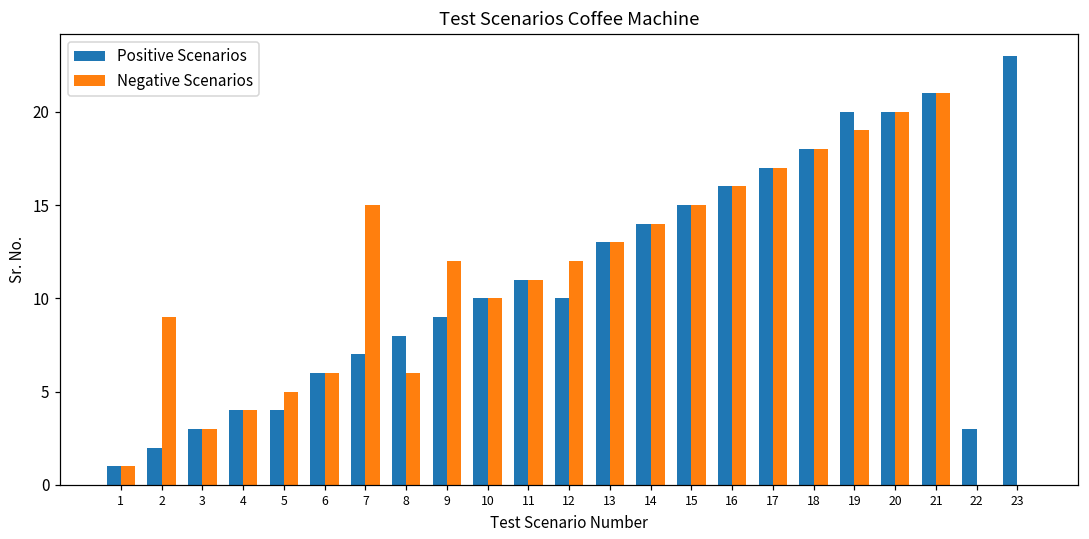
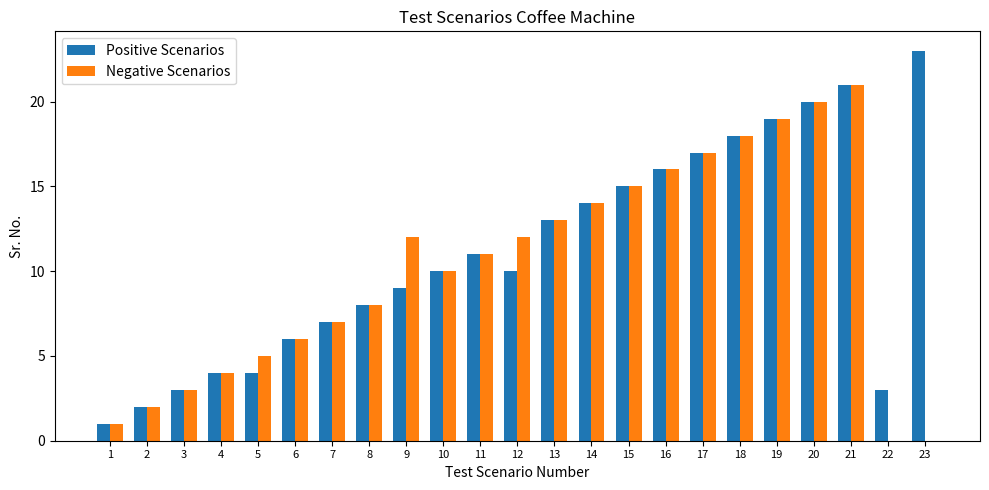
  {
    "Positive Scenarios": {
      "1": 1,
      "2": 2,
      "3": 3,
      "4": 4,
      "5": 4,
      "6": 6,
      "7": 7,
      "8": 8,
      "9": 9,
      "10": 10,
      "11": 11,
      "12": 10,
      "13": 13,
      "14": 14,
      "15": 15,
      "16": 16,
      "17": 17,
      "18": 18,
-     "19": 20,
+     "19": 19,
      "20": 20,
      "21": 21,
      "22": 3,
      "23": 23
    },
    "Negative Scenarios": {
      "1": 1,
-     "2": 9,
+     "2": 2,
      "3": 3,
      "4": 4,
      "5": 5,
      "6": 6,
-     "7": 15,
-     "8": 6,
+     "7": 7,
+     "8": 8,
      "9": 12,
      "10": 10,
      "11": 11,
      "12": 12,
      "13": 13,
      "14": 14,
      "15": 15,
      "16": 16,
      "17": 17,
      "18": 18,
      "19": 19,
      "20": 20,
      "21": 21,
      "22": 0,
      "23": 0
    }
  }
